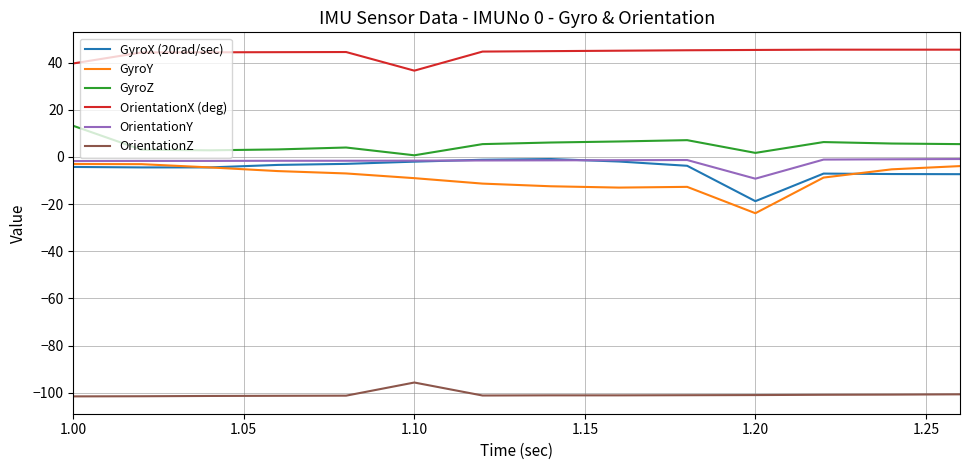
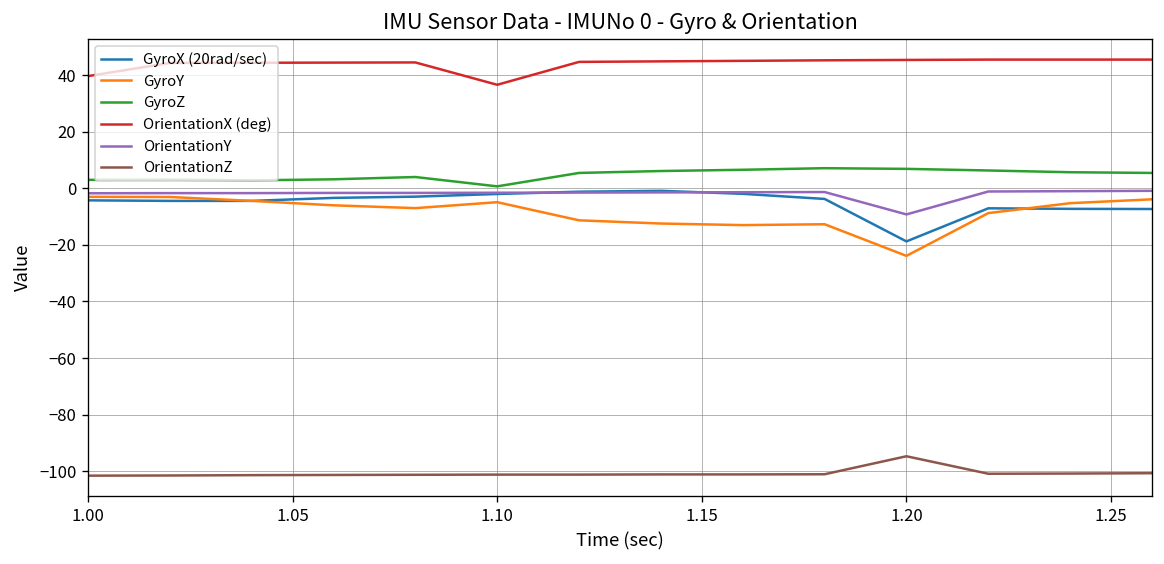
  {
    "GyroX (20rad/sec)": {
      "1.00": -4,
      "1.20": -19
    },
    "GyroY": {
      "1.00": -3,
-     "1.10": -9,
+     "1.10": -5,
      "1.20": -24
    },
    "GyroZ": {
-     "1.00": 13,
+     "1.00": 3,
      "1.10": 1,
-     "1.20": 2
+     "1.20": 7
    },
    "OrientationX (deg)": {
      "1.00": 40,
      "1.10": 37,
      "1.20": 45
    },
    "OrientationY": {
      "1.00": -2,
      "1.20": -9
    },
    "OrientationZ": {
      "1.00": -102,
-     "1.10": -96,
-     "1.20": -101
+     "1.10": -101,
+     "1.20": -95
    }
  }
